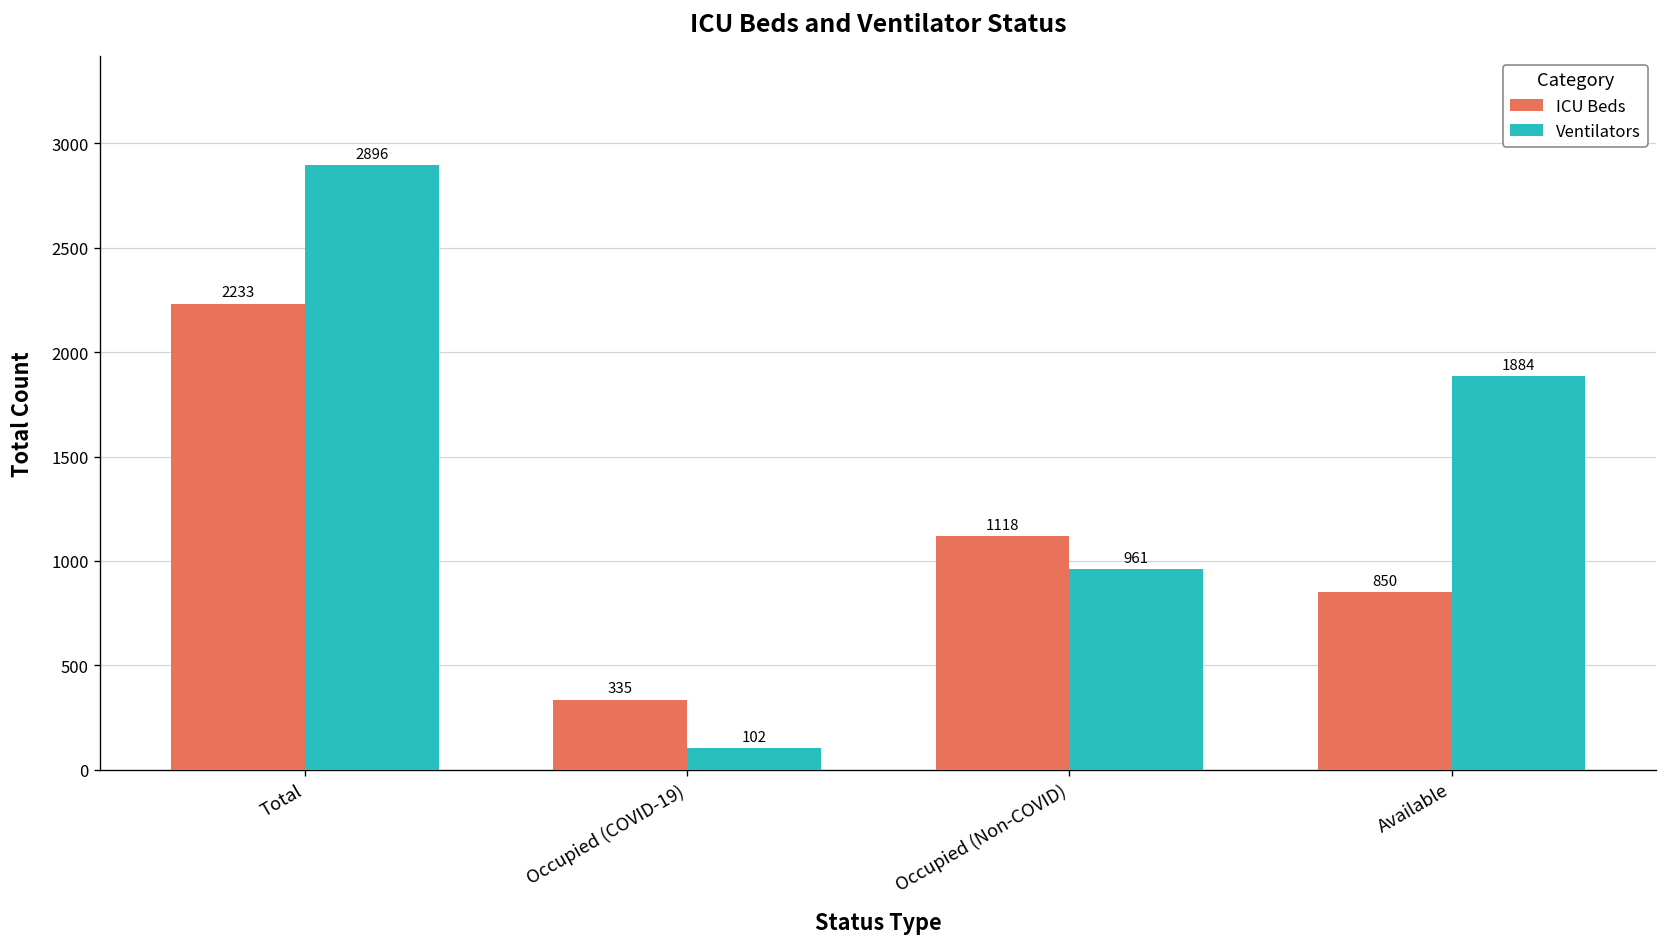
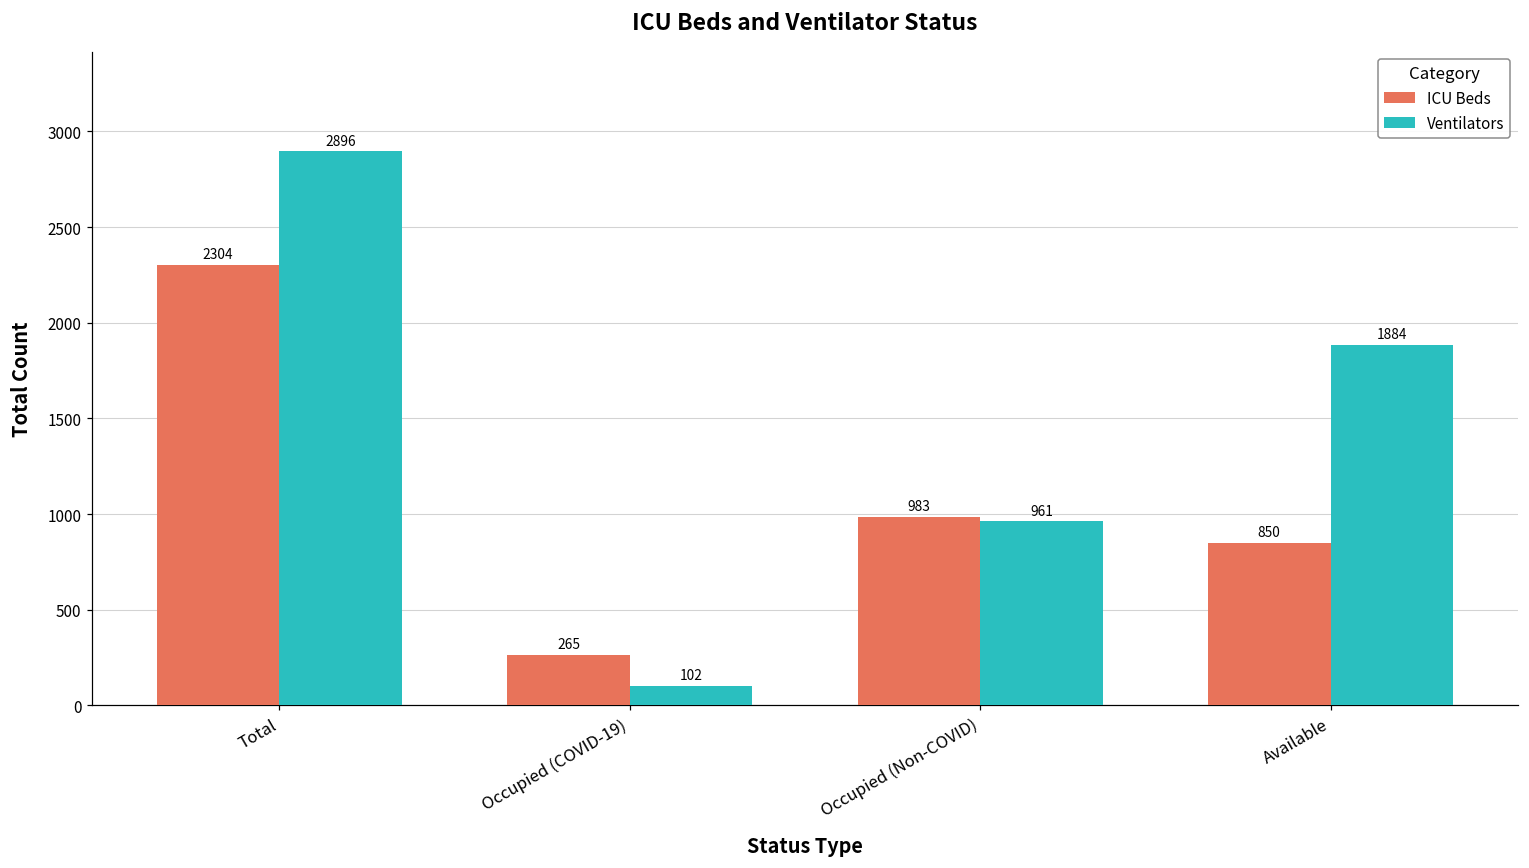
  {
    "ICU Beds": {
-     "Total": 2233,
-     "Occupied (COVID-19)": 335,
-     "Occupied (Non-COVID)": 1118,
+     "Total": 2304,
+     "Occupied (COVID-19)": 265,
+     "Occupied (Non-COVID)": 983,
      "Available": 850
    },
    "Ventilators": {
      "Total": 2896,
      "Occupied (COVID-19)": 102,
      "Occupied (Non-COVID)": 961,
      "Available": 1884
    }
  }
